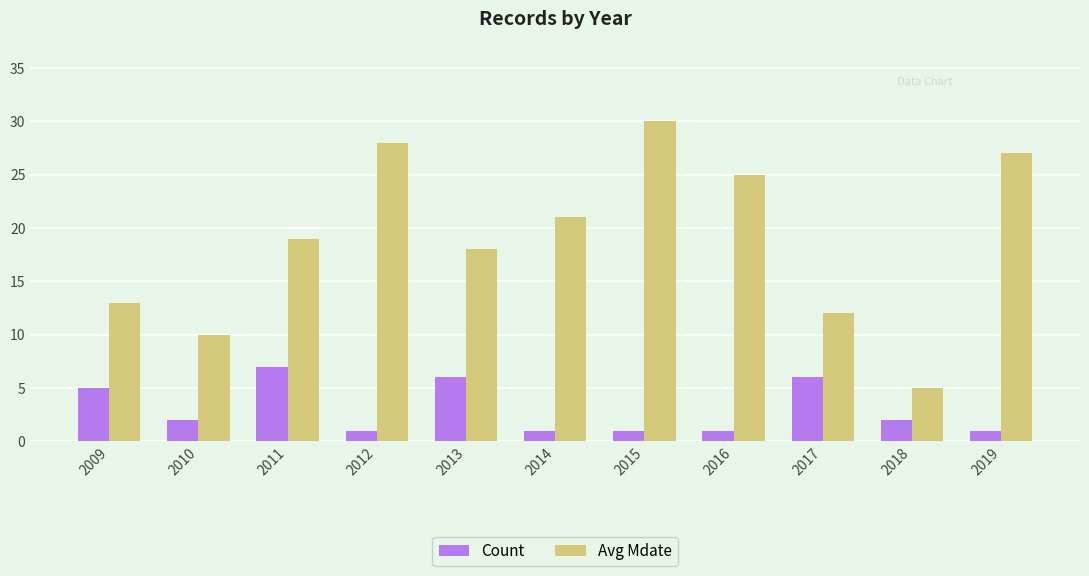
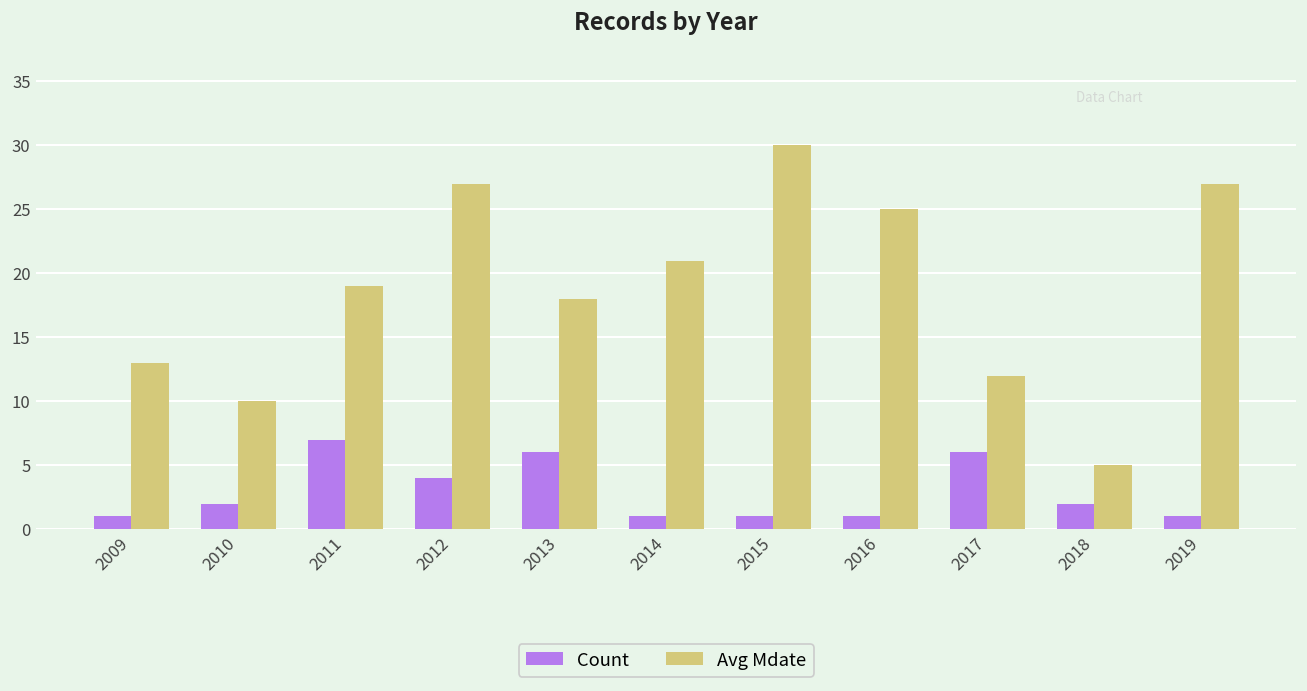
  {
    "Count": {
-     "2009": 5,
+     "2009": 1,
      "2010": 2,
      "2011": 7,
-     "2012": 1,
+     "2012": 4,
      "2013": 6,
      "2014": 1,
      "2015": 1,
      "2016": 1,
      "2017": 6,
      "2018": 2,
      "2019": 1
    },
    "Avg Mdate": {
      "2009": 13,
      "2010": 10,
      "2011": 19,
-     "2012": 28,
+     "2012": 27,
      "2013": 18,
      "2014": 21,
      "2015": 30,
      "2016": 25,
      "2017": 12,
      "2018": 5,
      "2019": 27
    }
  }
